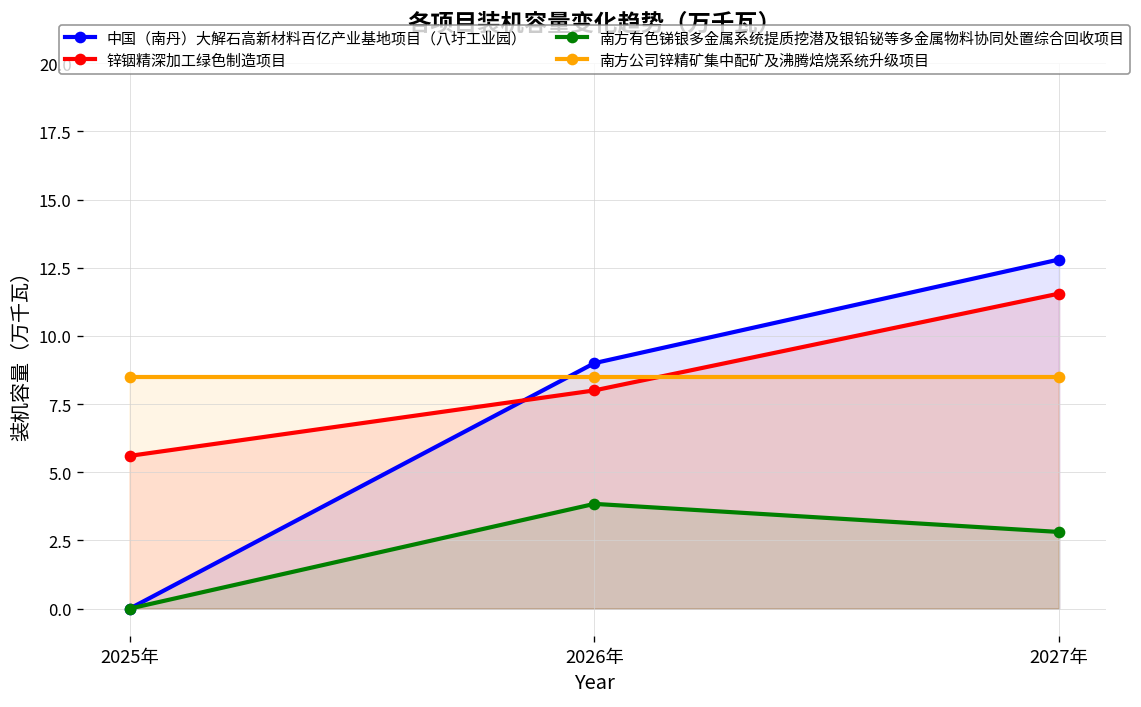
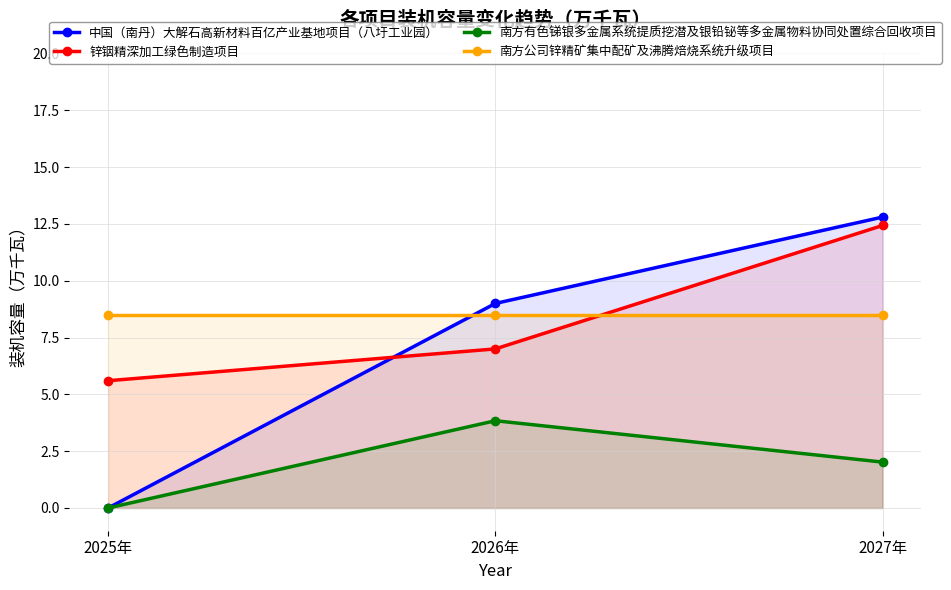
  {
    "中国（南丹）大解石高新材料百亿产业基地项目（八圩工业园）": {
      "2026年": 9.0,
      "2027年": 12.8
    },
    "锌铟精深加工绿色制造项目": {
      "2025年": 5.6,
-     "2026年": 8,
-     "2027年": 11.6
+     "2026年": 7,
+     "2027年": 12.4
    },
    "南方有色锑银多金属系统提质挖潜及银铅铋等多金属物料协同处置综合回收项目": {
      "2026年": 3.8,
-     "2027年": 2.8
+     "2027年": 2.0
    },
    "南方公司锌精矿集中配矿及沸腾焙烧系统升级项目": {
      "2025年": 8.5,
      "2026年": 8.5,
      "2027年": 8.5
    }
  }
